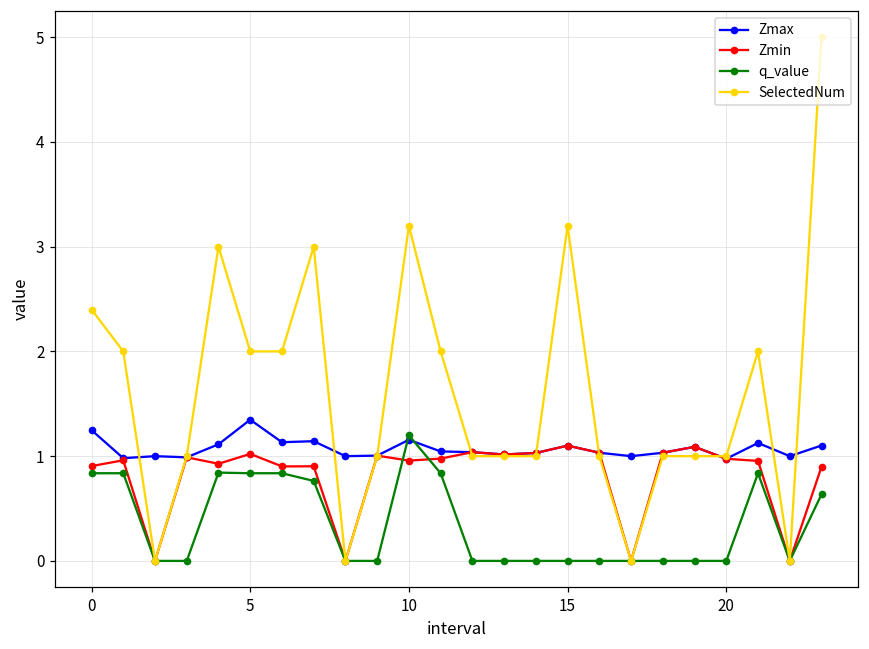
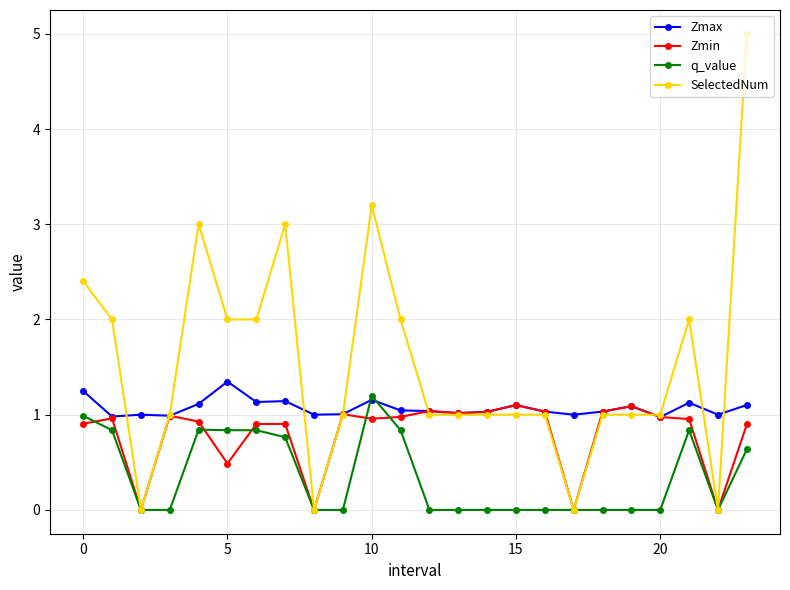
  {
    "Zmax": {
      "0": 1.2,
      "5": 1.3,
      "10": 1.2
    },
    "Zmin": {
      "0": 0.9,
-     "5": 1.0,
+     "5": 0.5,
      "10": 1.0
    },
    "q_value": {
-     "0": 0.8,
+     "0": 1.0,
      "5": 0.8,
      "10": 1.2,
      "15": 0.0,
      "20": 0.0
    },
    "SelectedNum": {
      "0": 2.4,
      "5": 2.0,
      "10": 3.2,
-     "15": 3.2
+     "15": 1.0
    }
  }
